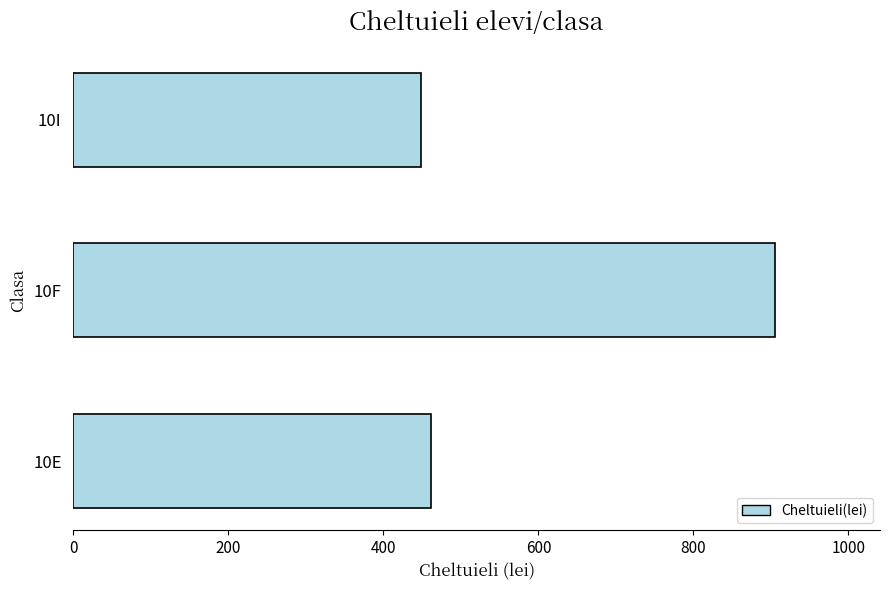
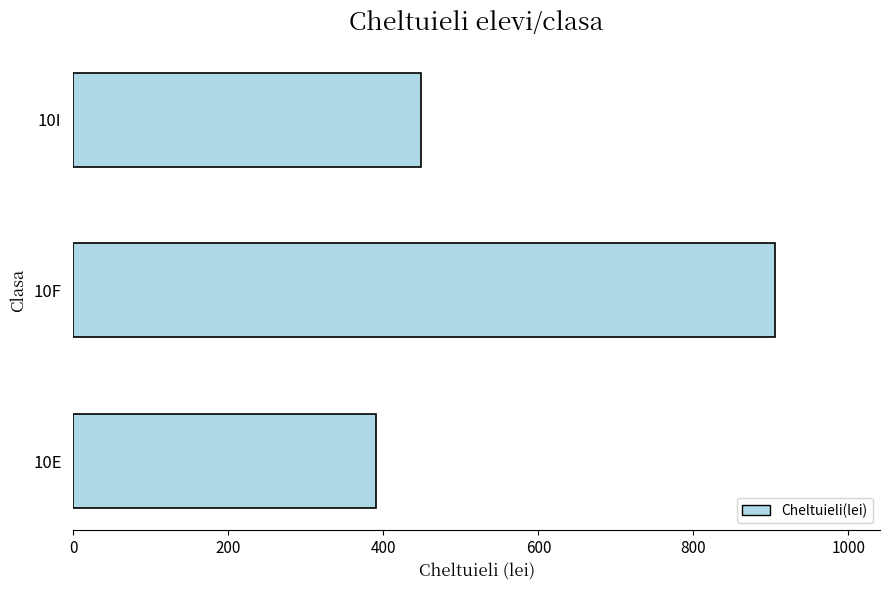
  {
    "10I": 450,
    "10F": 910,
-   "10E": 460
+   "10E": 390
  }
